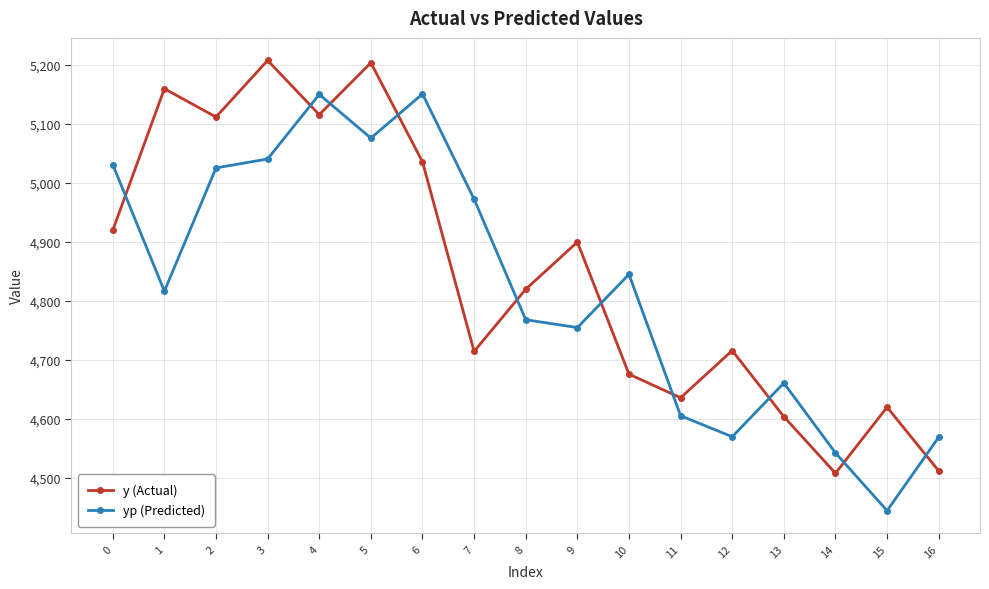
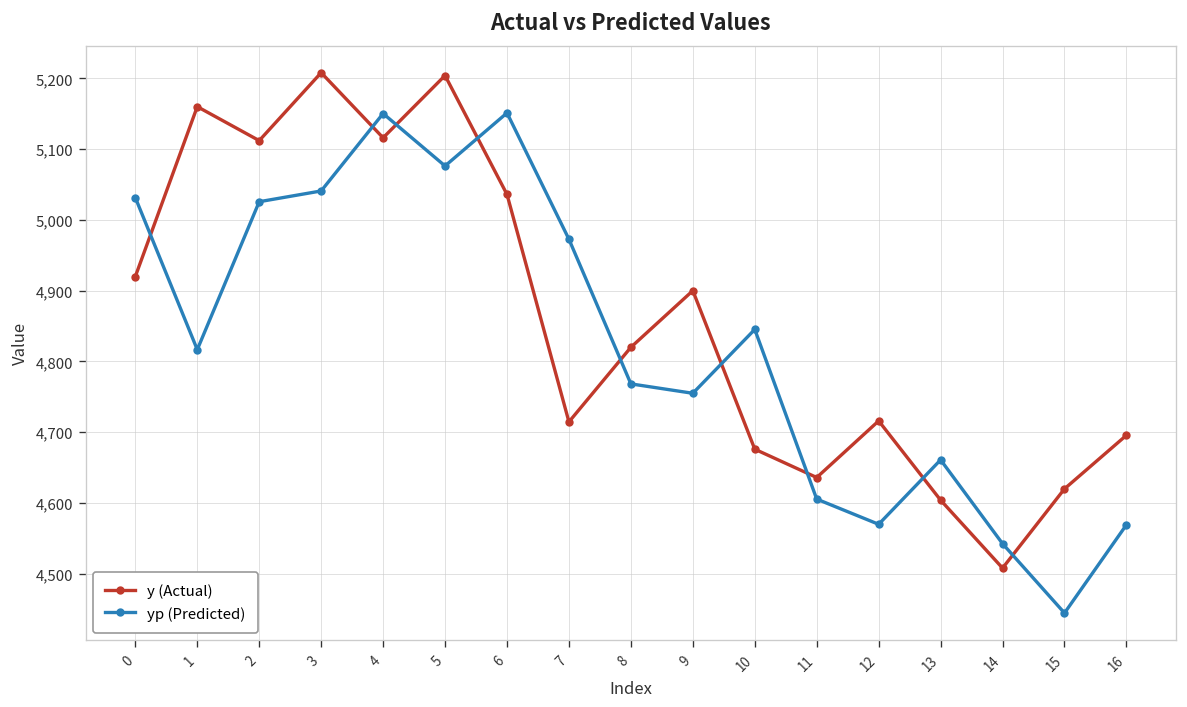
  {
    "y (Actual)": {
      "0": "4,920",
      "1": "5,160",
      "2": "5,110",
      "3": "5,210",
      "4": "5,120",
      "5": "5,200",
      "6": "5,040",
      "7": "4,710",
      "8": "4,820",
      "9": "4,900",
      "10": "4,680",
      "11": "4,640",
      "12": "4,720",
      "13": "4,600",
      "14": "4,510",
      "15": "4,620",
-     "16": "4,510"
+     "16": "4,700"
    },
    "yp (Predicted)": {
      "0": "5,030",
      "1": "4,820",
      "2": "5,030",
      "3": "5,040",
      "4": "5,150",
      "5": "5,080",
      "6": "5,150",
      "7": "4,970",
      "8": "4,770",
      "9": "4,760",
      "10": "4,850",
      "11": "4,610",
      "12": "4,570",
      "13": "4,660",
      "14": "4,540",
      "15": "4,440",
      "16": "4,570"
    }
  }
